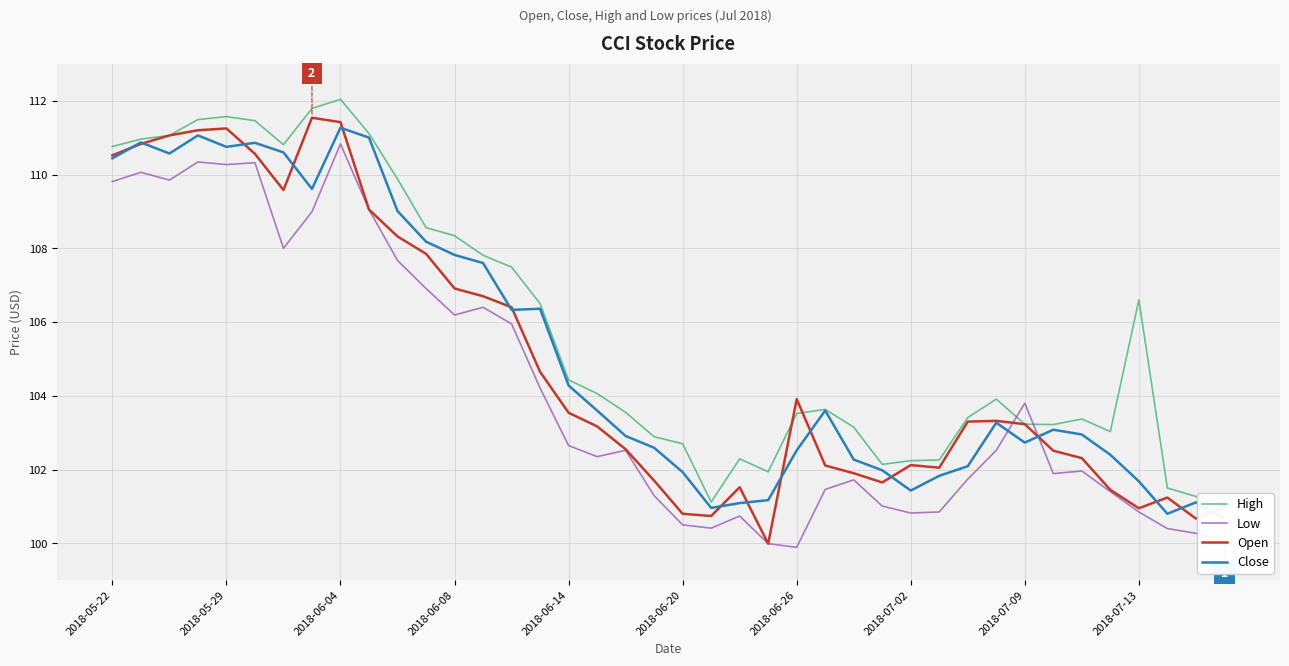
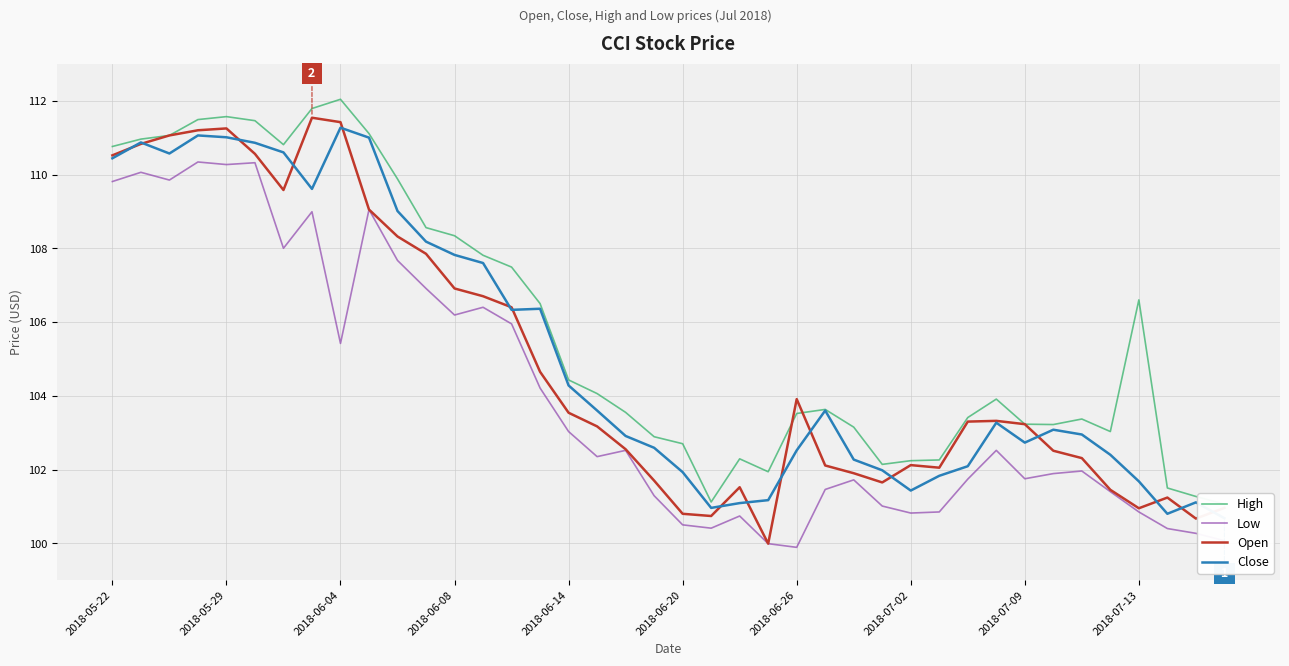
  {
    "High": {
      "2018-05-22": 110.8,
      "2018-05-29": 111.6,
      "2018-06-04": 112.0,
      "2018-06-08": 108.3,
      "2018-06-14": 104.4,
      "2018-06-20": 102.7,
      "2018-06-26": 103.5,
      "2018-07-02": 102.2,
      "2018-07-13": 106.6
    },
    "Low": {
      "2018-05-22": 109.8,
      "2018-05-29": 110.3,
-     "2018-06-04": 110.8,
+     "2018-06-04": 105.4,
      "2018-06-08": 106.2,
-     "2018-06-14": 102.7,
+     "2018-06-14": 103.0,
      "2018-06-20": 100.5,
      "2018-06-26": 99.9,
      "2018-07-02": 100.8,
-     "2018-07-09": 103.8,
+     "2018-07-09": 101.8,
      "2018-07-13": 100.9
    },
    "Open": {
      "2018-05-22": 110.5,
      "2018-05-29": 111.3,
      "2018-06-04": 111.4,
      "2018-06-08": 106.9,
      "2018-06-14": 103.5,
      "2018-06-20": 100.8,
      "2018-06-26": 103.9,
      "2018-07-02": 102.1,
      "2018-07-13": 101.0
    },
    "Close": {
      "2018-05-22": 110.4,
-     "2018-05-29": 110.8,
+     "2018-05-29": 111.0,
      "2018-06-04": 111.3,
      "2018-06-08": 107.8,
      "2018-06-14": 104.3,
      "2018-06-20": 101.9,
      "2018-06-26": 102.5,
      "2018-07-02": 101.4,
      "2018-07-09": 102.7,
      "2018-07-13": 101.7
    }
  }
